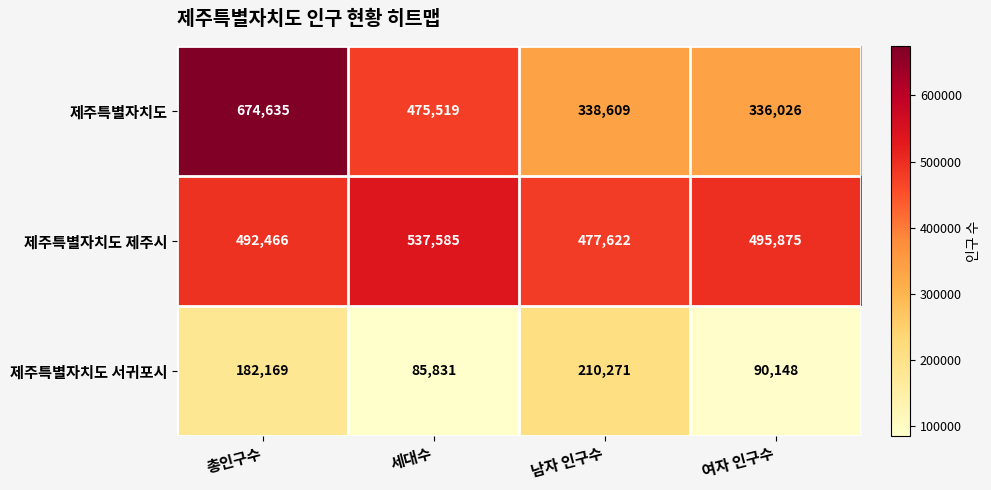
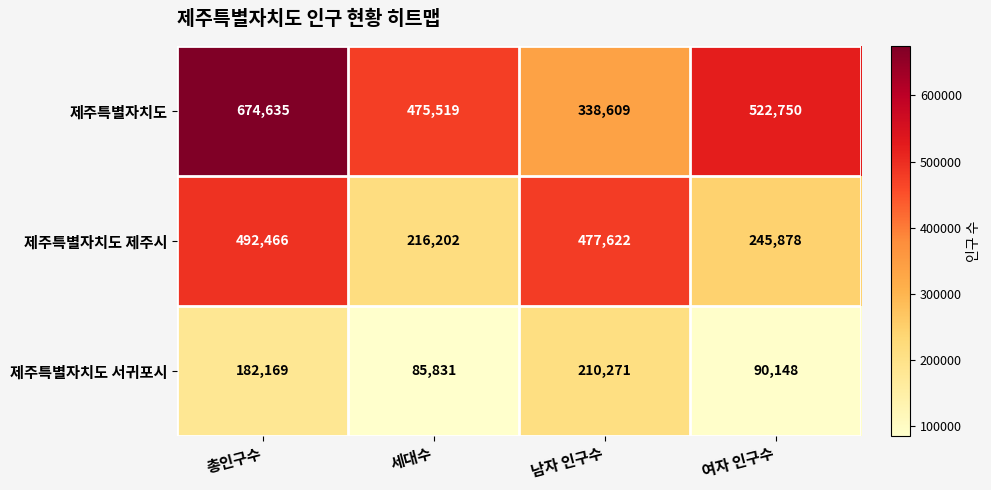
  {
    "제주특별자치도": {
      "총인구수": "674,635",
      "세대수": "475,519",
      "남자 인구수": "338,609",
-     "여자 인구수": "336,026"
+     "여자 인구수": "522,750"
    },
    "제주특별자치도 제주시": {
      "총인구수": "492,466",
-     "세대수": "537,585",
+     "세대수": "216,202",
      "남자 인구수": "477,622",
-     "여자 인구수": "495,875"
+     "여자 인구수": "245,878"
    },
    "제주특별자치도 서귀포시": {
      "총인구수": "182,169",
      "세대수": "85,831",
      "남자 인구수": "210,271",
      "여자 인구수": "90,148"
    }
  }
